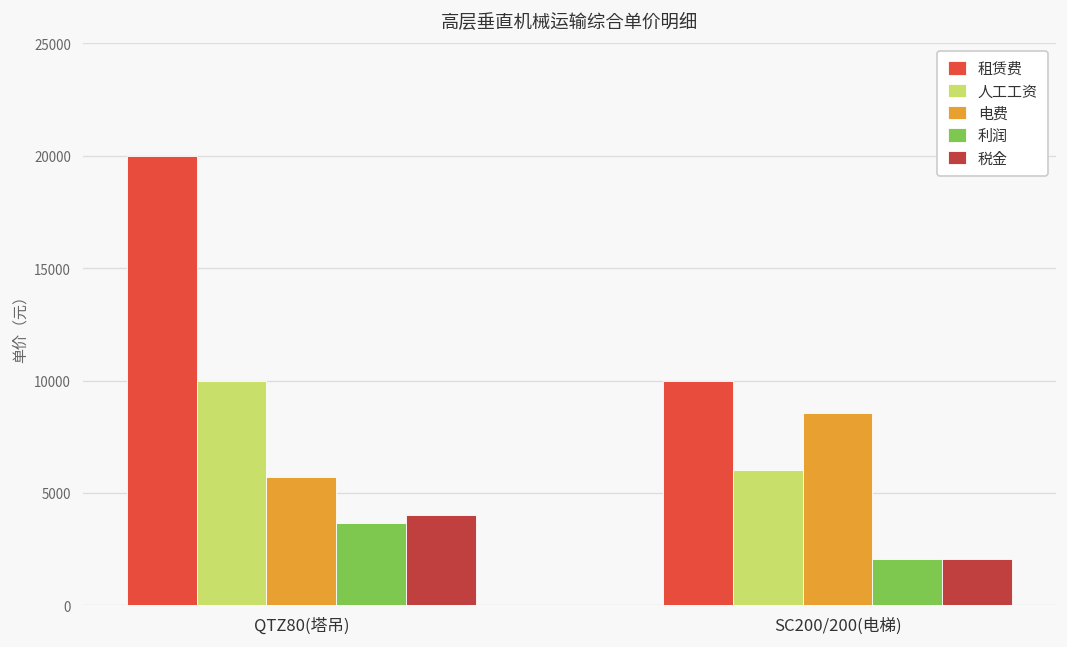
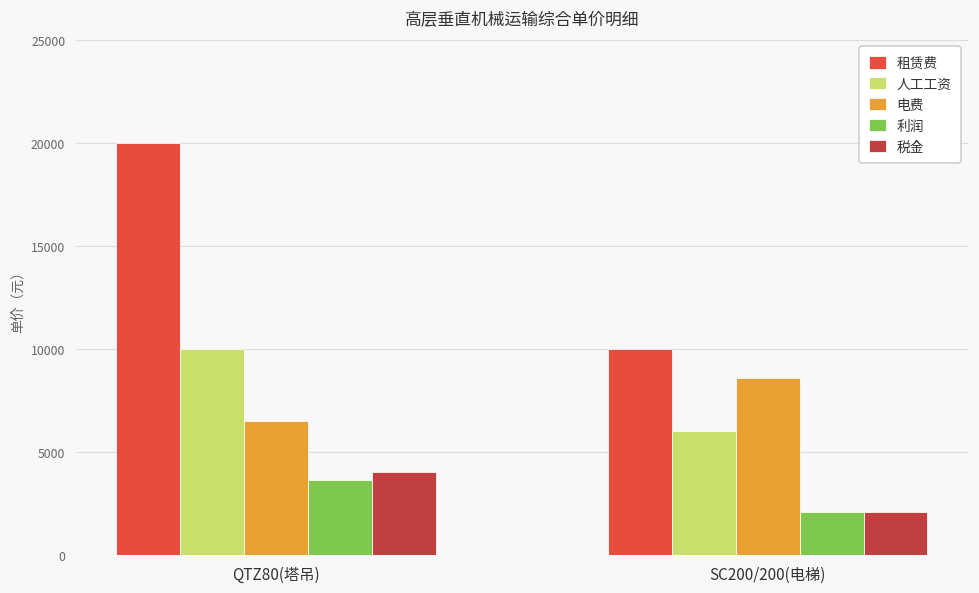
  {
    "人工工资": {
      "QTZ80(塔吊)": 10000,
      "SC200/200(电梯)": 6000
    },
    "电费": {
-     "QTZ80(塔吊)": 5700,
+     "QTZ80(塔吊)": 6500,
      "SC200/200(电梯)": 8600
    },
    "利润": {
      "QTZ80(塔吊)": 3600,
      "SC200/200(电梯)": 2100
    }
  }
